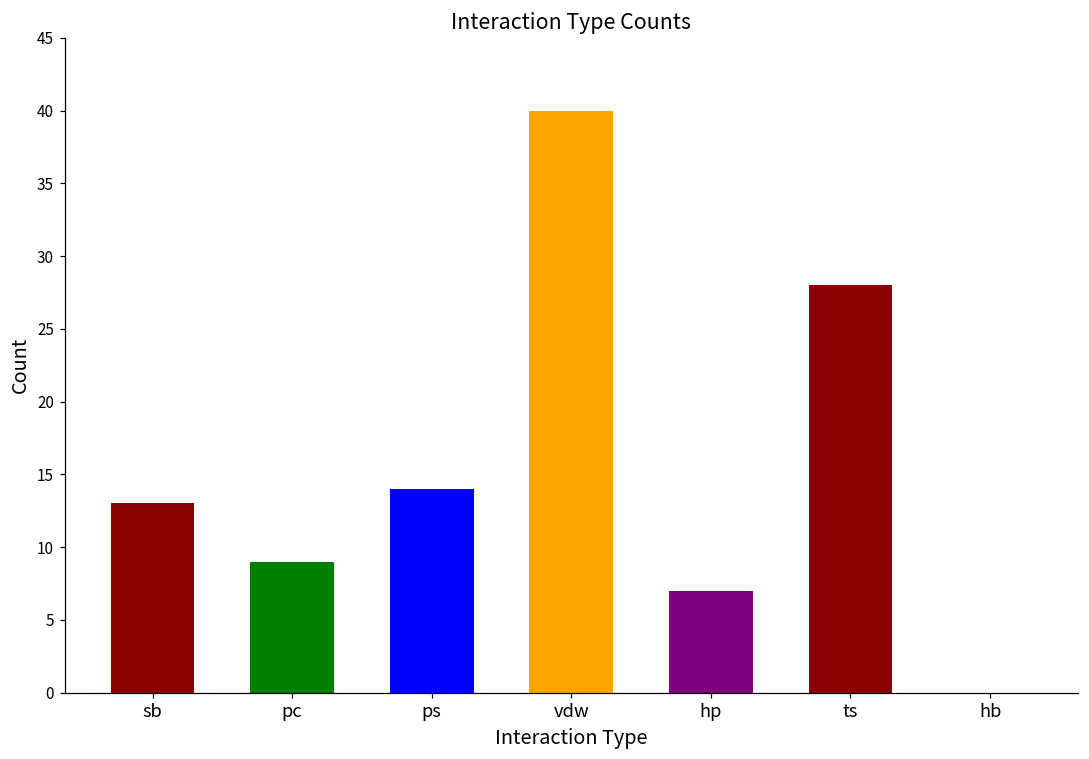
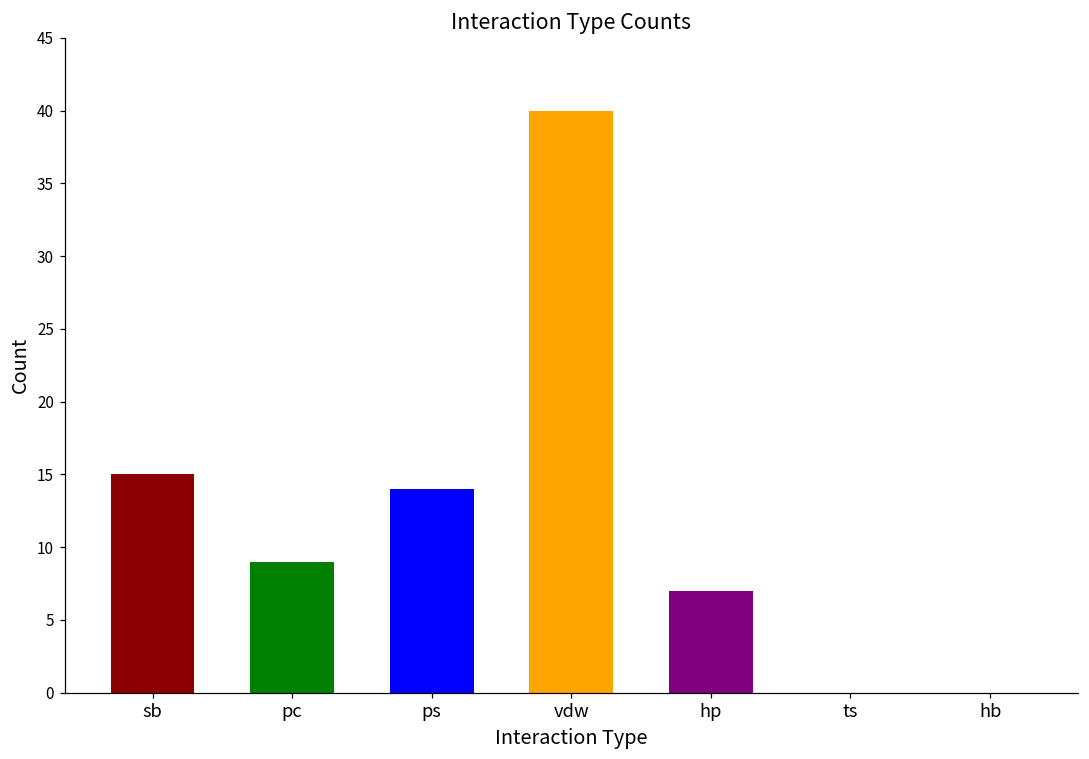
  {
-   "sb": 13,
+   "sb": 15,
    "pc": 9,
    "ps": 14,
    "vdw": 40,
    "hp": 7,
-   "ts": 28,
+   "ts": 0,
    "hb": 0
  }
